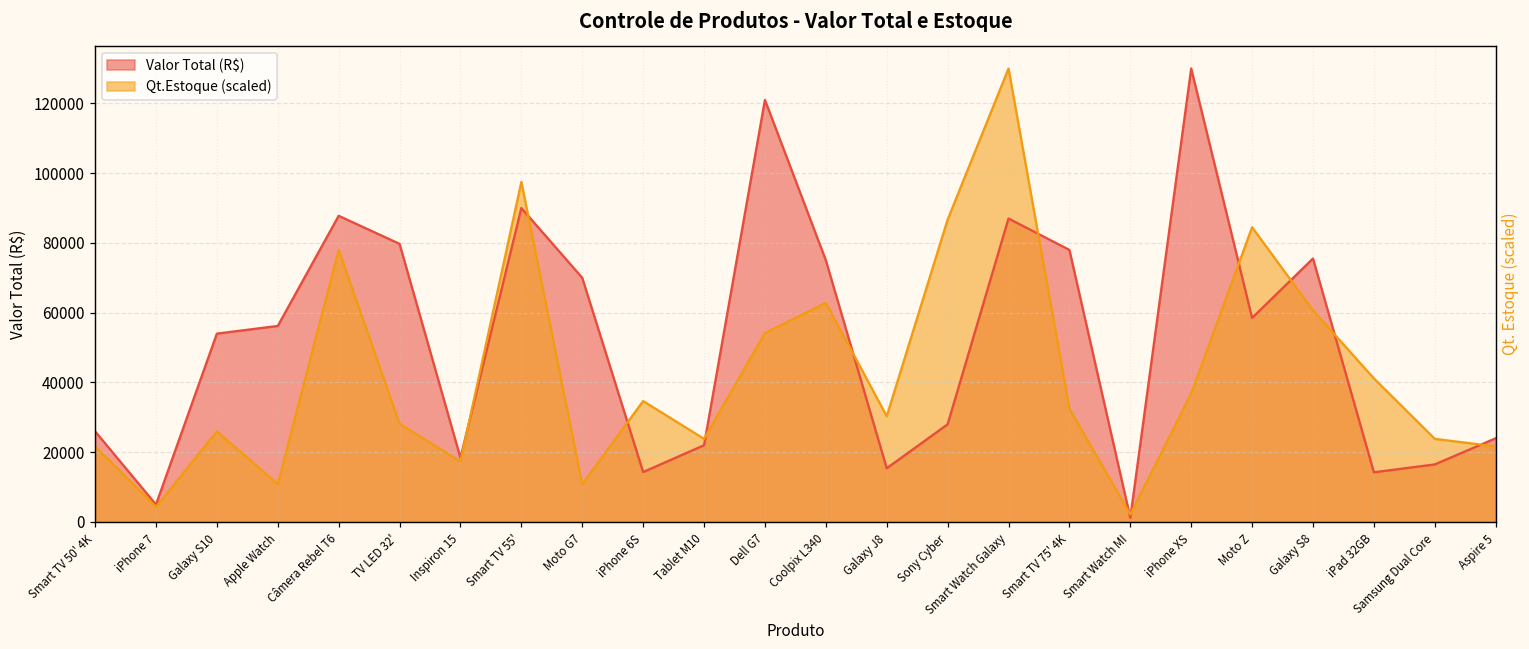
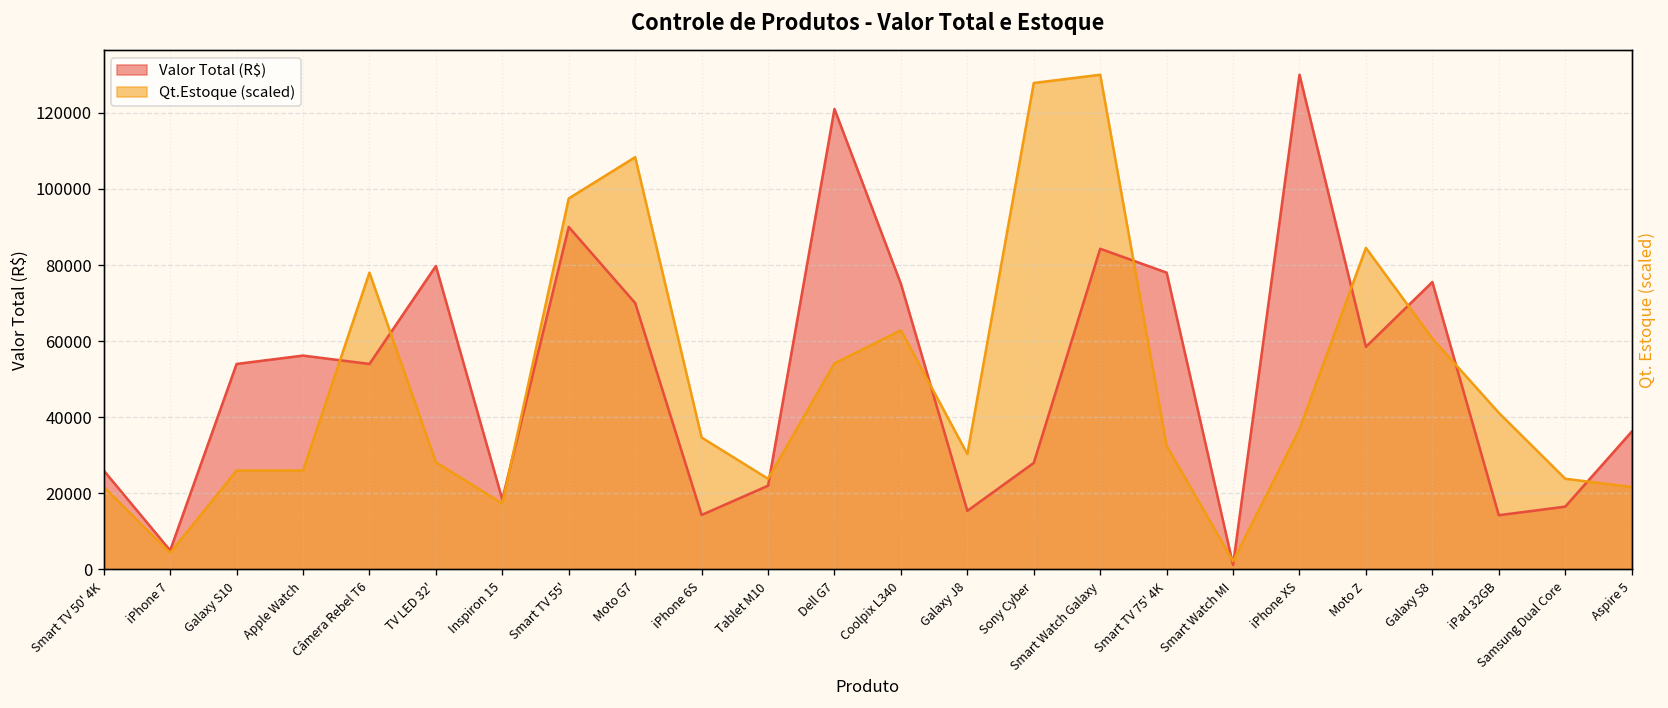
  {
    "Valor Total (R$)": {
      "Smart TV 50' 4K": 26000,
      "Galaxy S10": 54000,
      "Apple Watch": 56000,
-     "Câmera Rebel T6": 88000,
+     "Câmera Rebel T6": 54000,
      "TV LED 32'": 80000,
      "Inspiron 15": 18000,
      "Smart TV 55'": 90000,
      "Moto G7": 70000,
      "iPhone 6S": 14000,
      "Tablet M10": 22000,
      "Dell G7": 121000,
      "Coolpix L340": 75000,
      "Galaxy J8": 15000,
      "Sony Cyber": 28000,
-     "Smart Watch Galaxy": 87000,
+     "Smart Watch Galaxy": 84000,
      "Smart TV 75' 4K": 78000,
      "Smart Watch MI": 1000,
      "iPhone XS": 130000,
      "Moto Z": 59000,
      "Galaxy S8": 76000,
      "iPad 32GB": 14000,
      "Samsung Dual Core": 17000,
-     "Aspire 5": 24000
+     "Aspire 5": 36000
    },
    "Qt.Estoque (scaled)": {
      "Smart TV 50' 4K": 22000,
      "Galaxy S10": 26000,
-     "Apple Watch": 11000,
+     "Apple Watch": 26000,
      "Câmera Rebel T6": 78000,
      "TV LED 32'": 28000,
      "Inspiron 15": 17000,
      "Smart TV 55'": 98000,
-     "Moto G7": 11000,
+     "Moto G7": 108000,
      "iPhone 6S": 35000,
      "Tablet M10": 24000,
      "Dell G7": 54000,
      "Coolpix L340": 63000,
      "Galaxy J8": 30000,
-     "Sony Cyber": 87000,
+     "Sony Cyber": 128000,
      "Smart Watch Galaxy": 130000,
      "Smart TV 75' 4K": 32000,
      "Smart Watch MI": 2000,
      "iPhone XS": 37000,
      "Moto Z": 85000,
      "Galaxy S8": 61000,
      "iPad 32GB": 41000,
      "Samsung Dual Core": 24000,
      "Aspire 5": 22000
    }
  }
